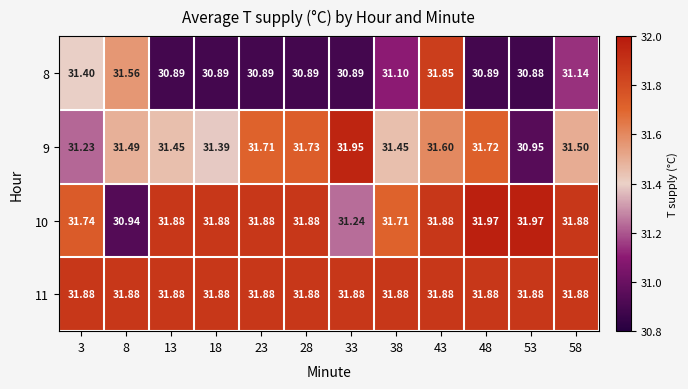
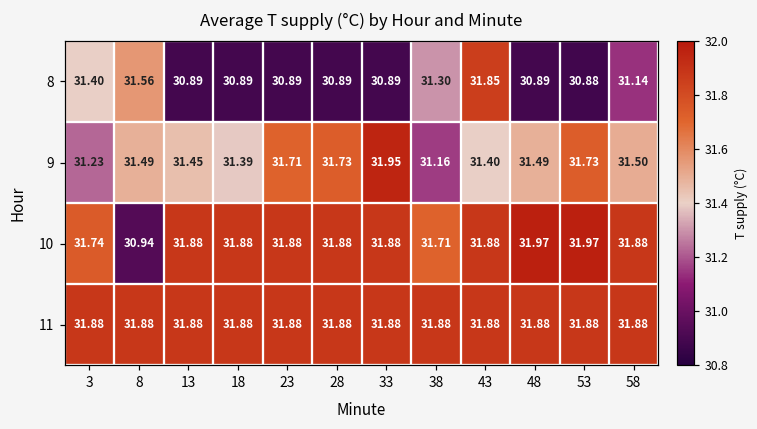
  {
    "8": {
      "3": 31.40,
      "8": 31.56,
      "13": 30.89,
      "18": 30.89,
      "23": 30.89,
      "28": 30.89,
      "33": 30.89,
-     "38": 31.10,
+     "38": 31.30,
      "43": 31.85,
      "48": 30.89,
      "53": 30.88,
      "58": 31.14
    },
    "9": {
      "3": 31.23,
      "8": 31.49,
      "13": 31.45,
      "18": 31.39,
      "23": 31.71,
      "28": 31.73,
      "33": 31.95,
-     "38": 31.45,
-     "43": 31.60,
-     "48": 31.72,
-     "53": 30.95,
+     "38": 31.16,
+     "43": 31.40,
+     "48": 31.49,
+     "53": 31.73,
      "58": 31.50
    },
    "10": {
      "3": 31.74,
      "8": 30.94,
      "13": 31.88,
      "18": 31.88,
      "23": 31.88,
      "28": 31.88,
-     "33": 31.24,
+     "33": 31.88,
      "38": 31.71,
      "43": 31.88,
      "48": 31.97,
      "53": 31.97,
      "58": 31.88
    },
    "11": {
      "3": 31.88,
      "8": 31.88,
      "13": 31.88,
      "18": 31.88,
      "23": 31.88,
      "28": 31.88,
      "33": 31.88,
      "38": 31.88,
      "43": 31.88,
      "48": 31.88,
      "53": 31.88,
      "58": 31.88
    }
  }
